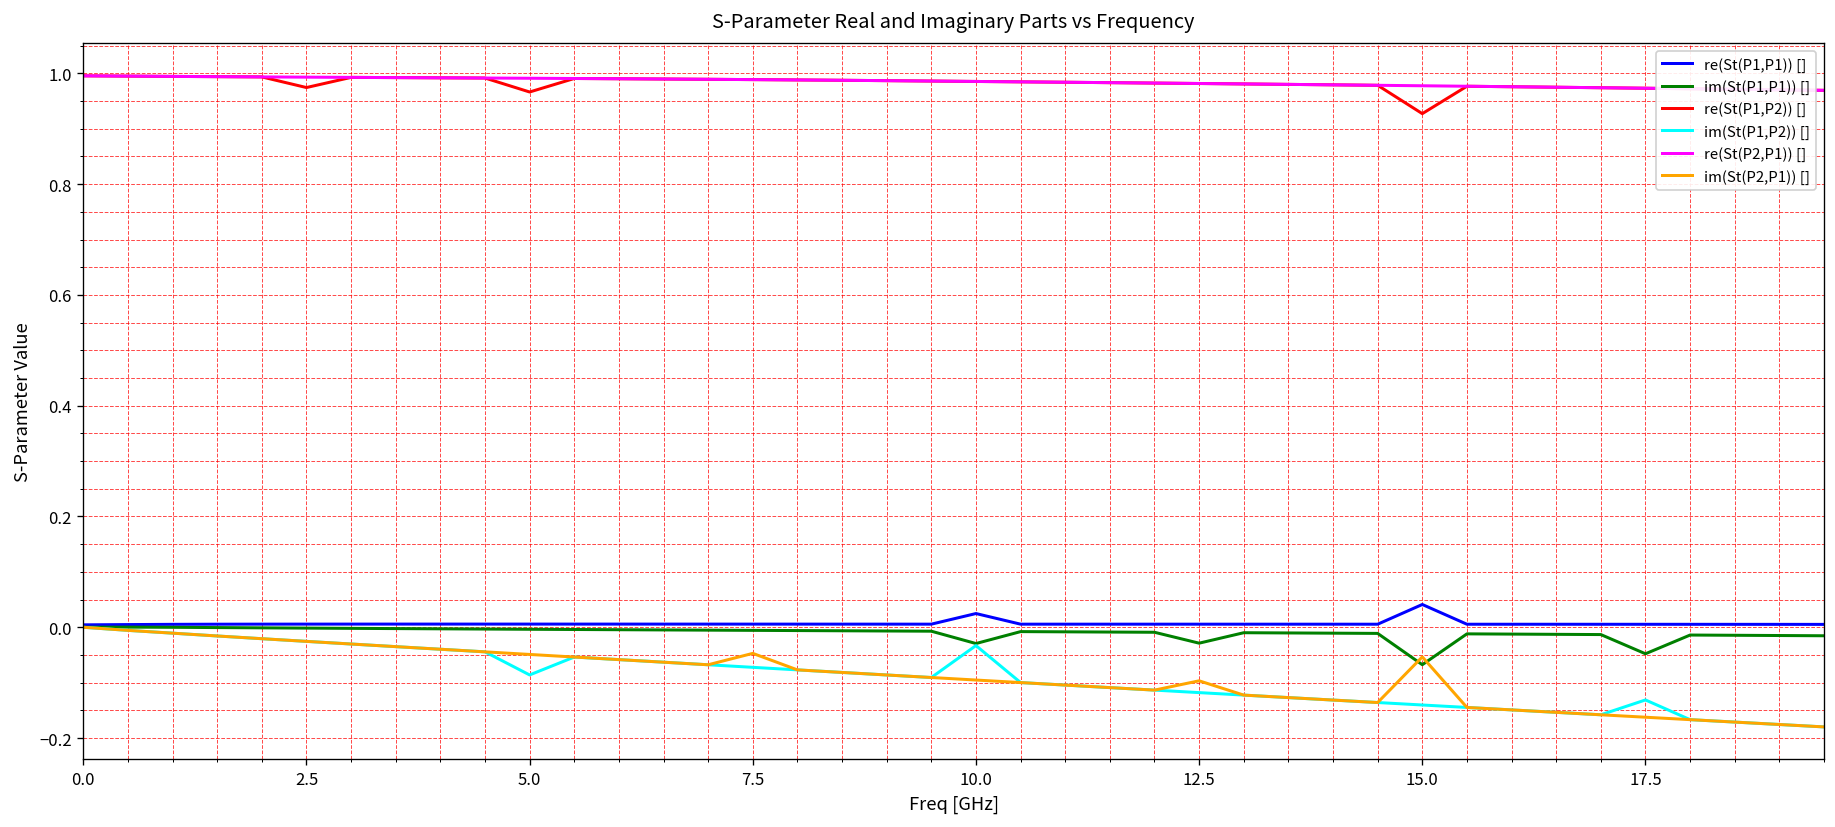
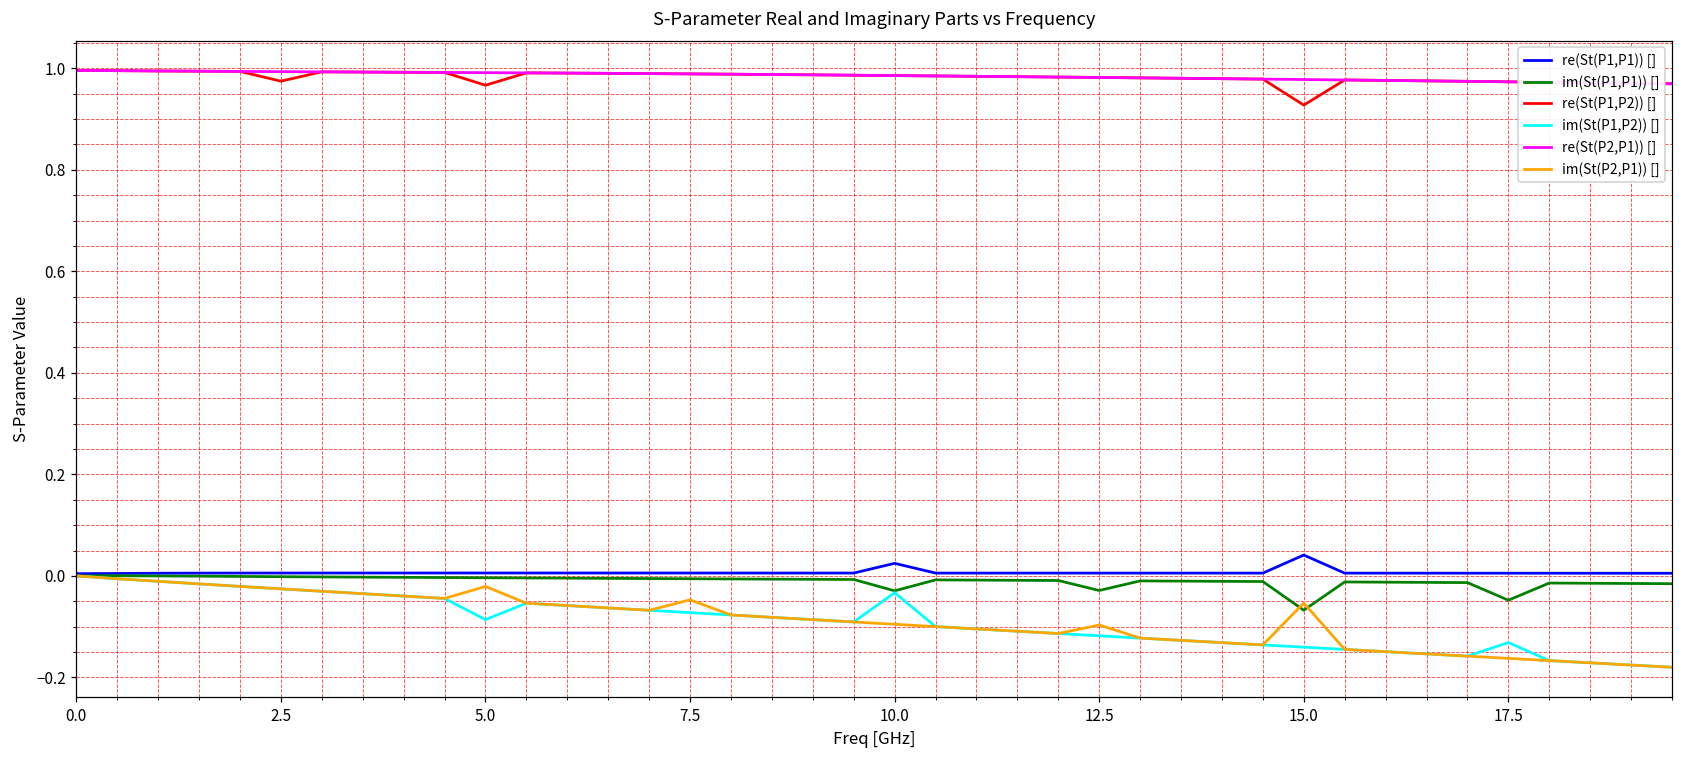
  {
    "re(St(P1,P1)) []": {
      "2.5": 0.01,
      "5.0": 0.01,
      "7.5": 0.01,
      "10.0": 0.02,
      "12.5": 0.01,
      "15.0": 0.04,
      "17.5": 0.01
    },
    "im(St(P1,P1)) []": {
      "2.5": 0.00,
      "5.0": 0.00,
      "7.5": -0.01,
      "12.5": -0.03,
      "15.0": -0.07,
      "17.5": -0.05
    },
    "re(St(P1,P2)) []": {
      "2.5": 0.97,
      "5.0": 0.97,
      "15.0": 0.93
    },
    "im(St(P1,P2)) []": {
      "5.0": -0.09,
      "7.5": -0.07,
      "12.5": -0.12,
      "15.0": -0.14,
      "17.5": -0.13
    },
    "re(St(P2,P1)) []": {
      "2.5": 0.99,
      "5.0": 0.99,
      "15.0": 0.98
    },
    "im(St(P2,P1)) []": {
-     "5.0": -0.05,
+     "5.0": -0.02,
      "7.5": -0.05,
      "10.0": -0.10,
      "12.5": -0.10,
      "15.0": -0.05,
      "17.5": -0.16
    }
  }
